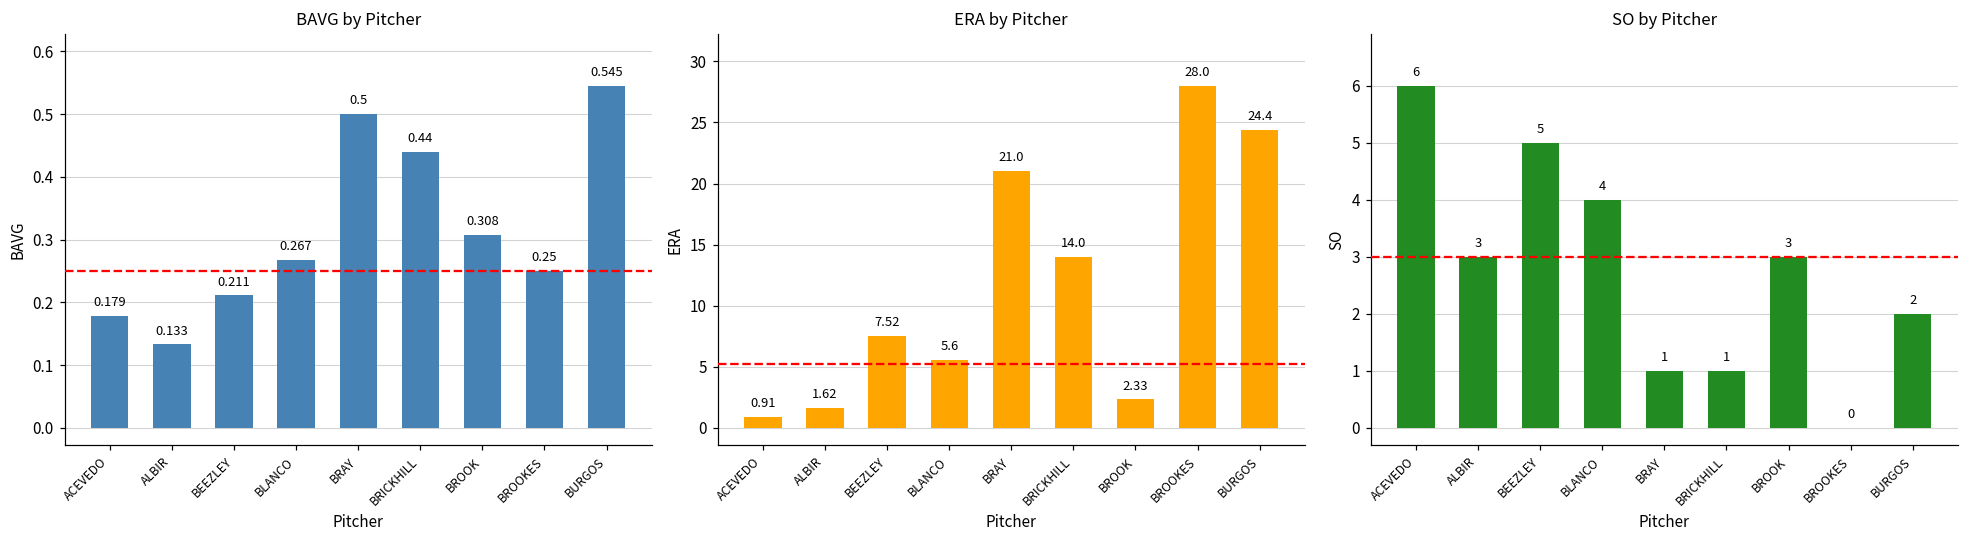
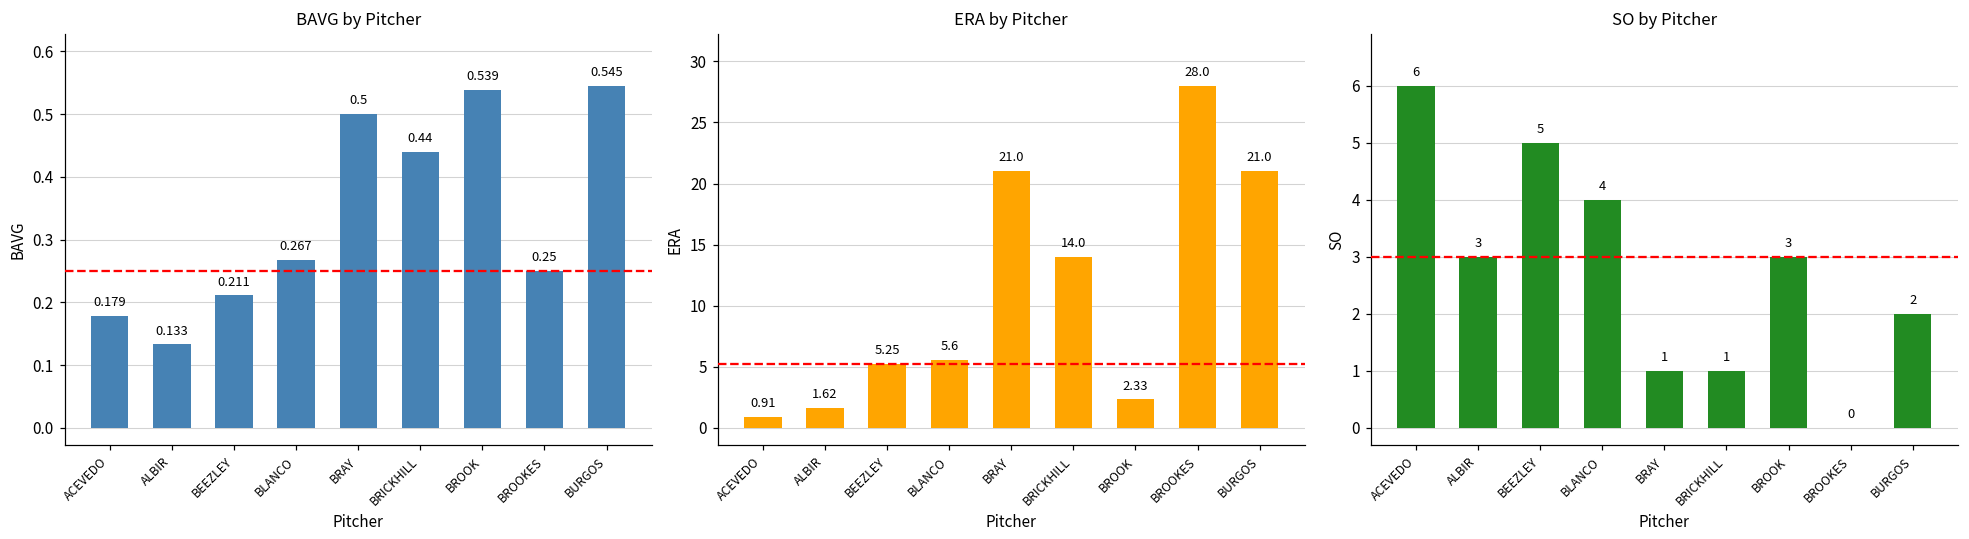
  {
    "BAVG by Pitcher": {
      "ACEVEDO": 0.179,
      "ALBIR": 0.133,
      "BEEZLEY": 0.211,
      "BLANCO": 0.267,
      "BRAY": 0.5,
      "BRICKHILL": 0.44,
-     "BROOK": 0.308,
+     "BROOK": 0.539,
      "BROOKES": 0.25,
      "BURGOS": 0.545
    },
    "ERA by Pitcher": {
      "ACEVEDO": 0.91,
      "ALBIR": 1.62,
-     "BEEZLEY": 7.52,
+     "BEEZLEY": 5.25,
      "BLANCO": 5.6,
      "BRAY": 21.0,
      "BRICKHILL": 14.0,
      "BROOK": 2.33,
      "BROOKES": 28.0,
-     "BURGOS": 24.4
+     "BURGOS": 21.0
    },
    "SO by Pitcher": {
      "ACEVEDO": 6,
      "ALBIR": 3,
      "BEEZLEY": 5,
      "BLANCO": 4,
      "BRAY": 1,
      "BRICKHILL": 1,
      "BROOK": 3,
      "BROOKES": 0,
      "BURGOS": 2
    }
  }
